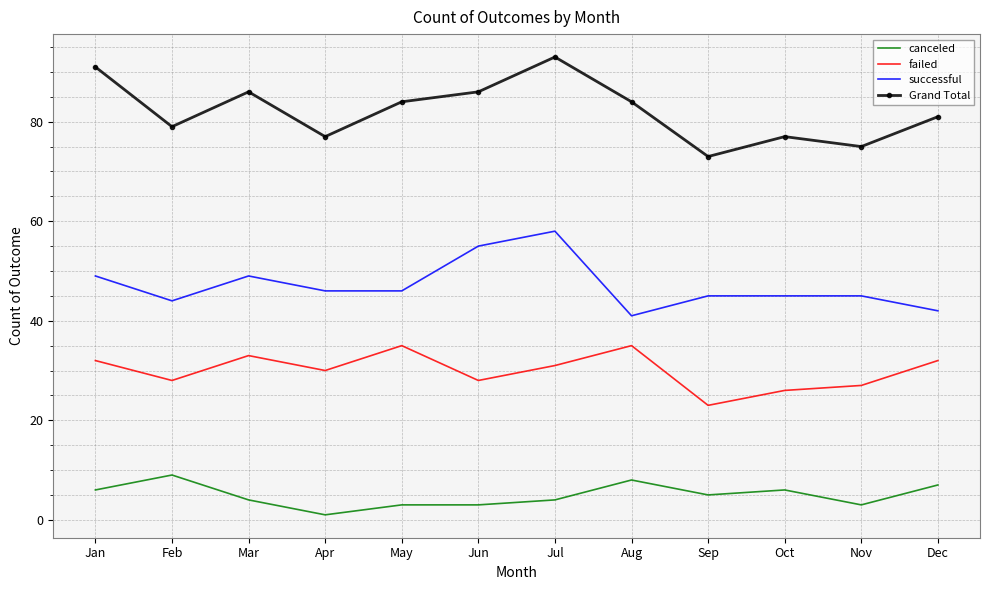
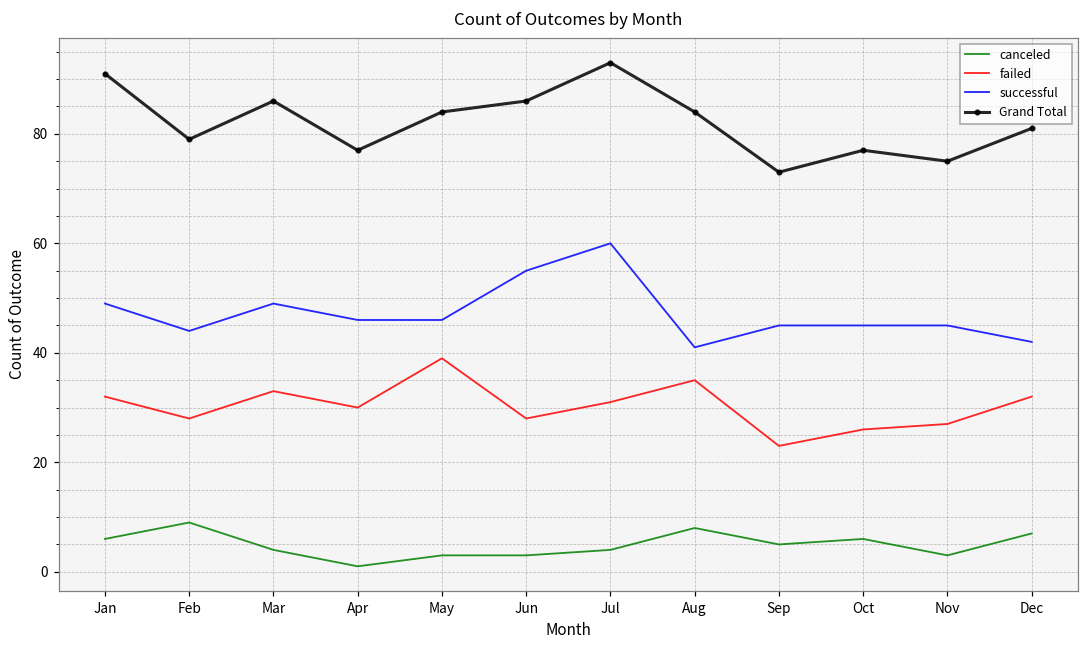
  {
    "canceled": {
      "Jan": 6,
      "Feb": 9,
      "Mar": 4,
      "Apr": 1,
      "May": 3,
      "Jun": 3,
      "Jul": 4,
      "Aug": 8,
      "Sep": 5,
      "Oct": 6,
      "Nov": 3,
      "Dec": 7
    },
    "failed": {
      "Jan": 32,
      "Feb": 28,
      "Mar": 33,
      "Apr": 30,
-     "May": 35,
+     "May": 39,
      "Jun": 28,
      "Jul": 31,
      "Aug": 35,
      "Sep": 23,
      "Oct": 26,
      "Nov": 27,
      "Dec": 32
    },
    "successful": {
      "Jan": 49,
      "Feb": 44,
      "Mar": 49,
      "Apr": 46,
      "May": 46,
      "Jun": 55,
-     "Jul": 58,
+     "Jul": 60,
      "Aug": 41,
      "Sep": 45,
      "Oct": 45,
      "Nov": 45,
      "Dec": 42
    },
    "Grand Total": {
      "Jan": 91,
      "Feb": 79,
      "Mar": 86,
      "Apr": 77,
      "May": 84,
      "Jun": 86,
      "Jul": 93,
      "Aug": 84,
      "Sep": 73,
      "Oct": 77,
      "Nov": 75,
      "Dec": 81
    }
  }
